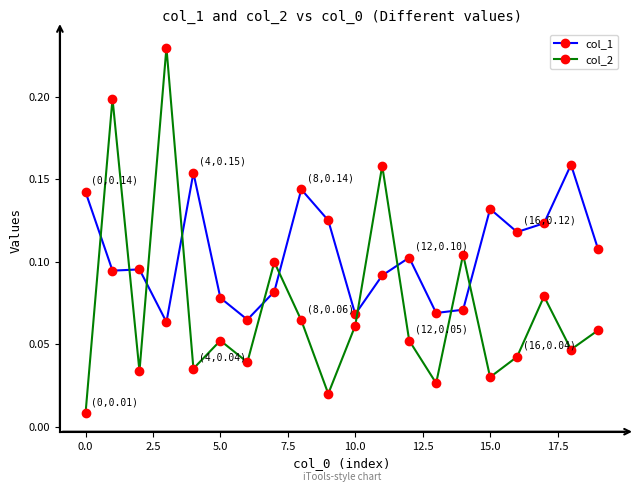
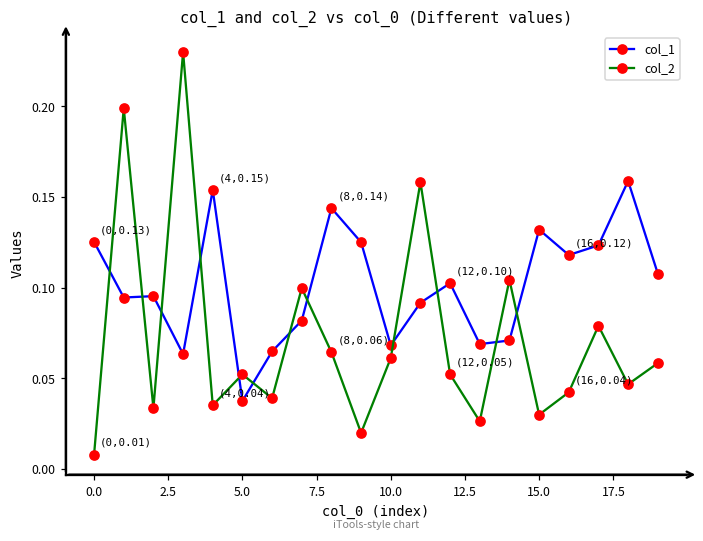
  {
    "col_1": {
-     "0.0": "(0,0.14)",
-     "5.0": "0.078"
+     "0.0": "(0,0.13)",
+     "5.0": "0.038"
    },
    "col_2": {
      "0.0": "(0,0.01)"
    }
  }
